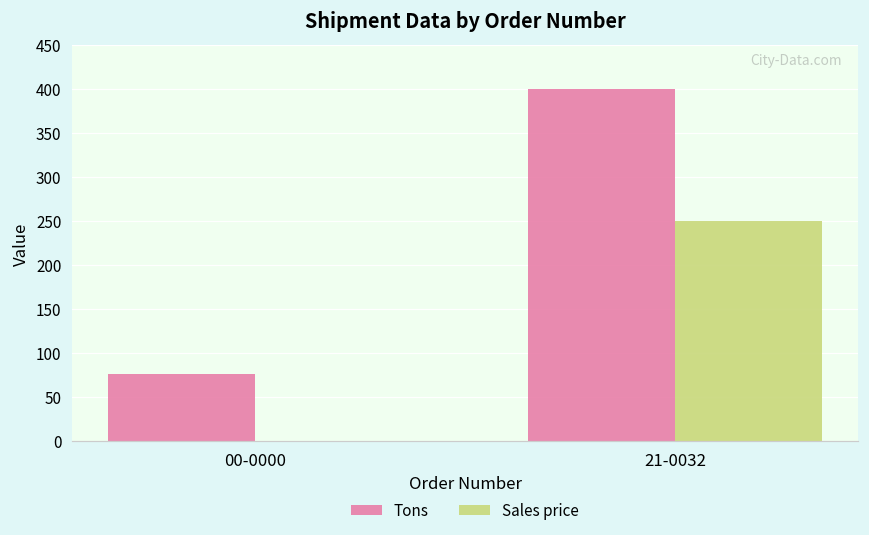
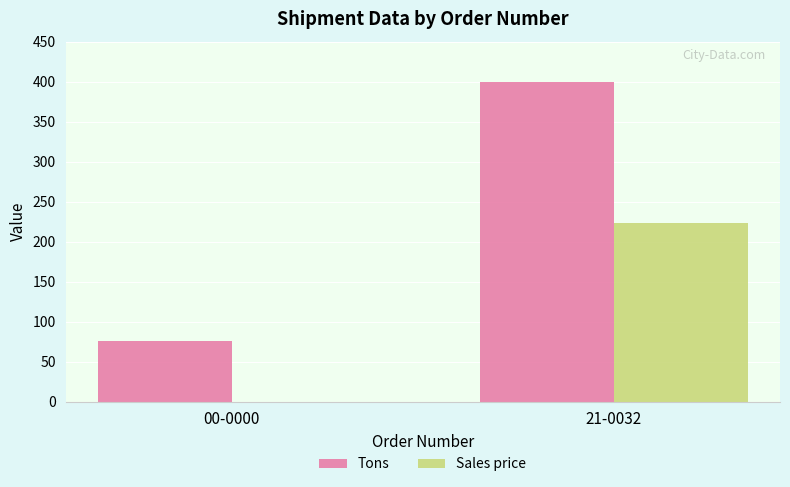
  {
    "Tons": {
      "00-0000": 80,
      "21-0032": 400
    },
    "Sales price": {
      "00-0000": 0,
-     "21-0032": 250
+     "21-0032": 220
    }
  }
